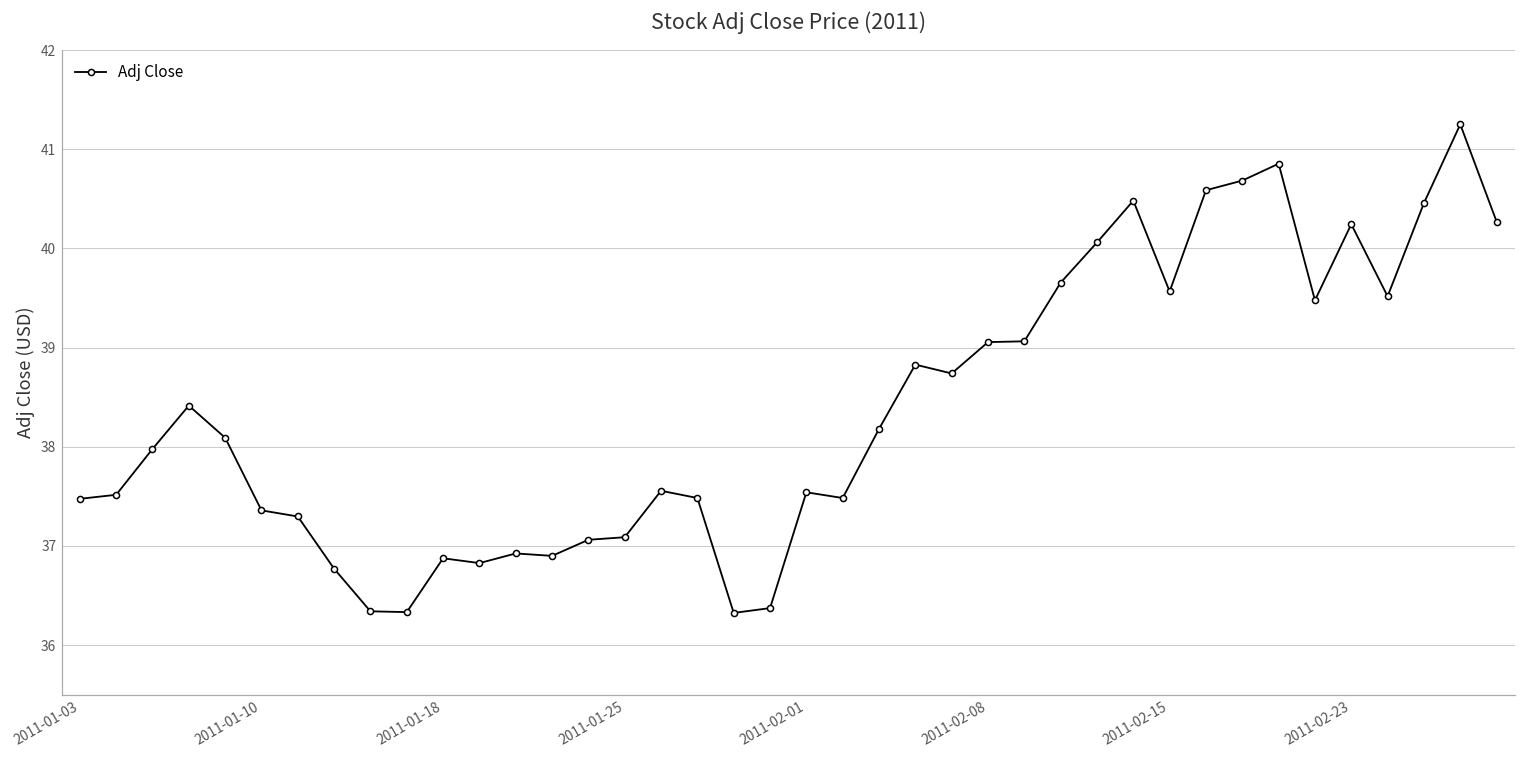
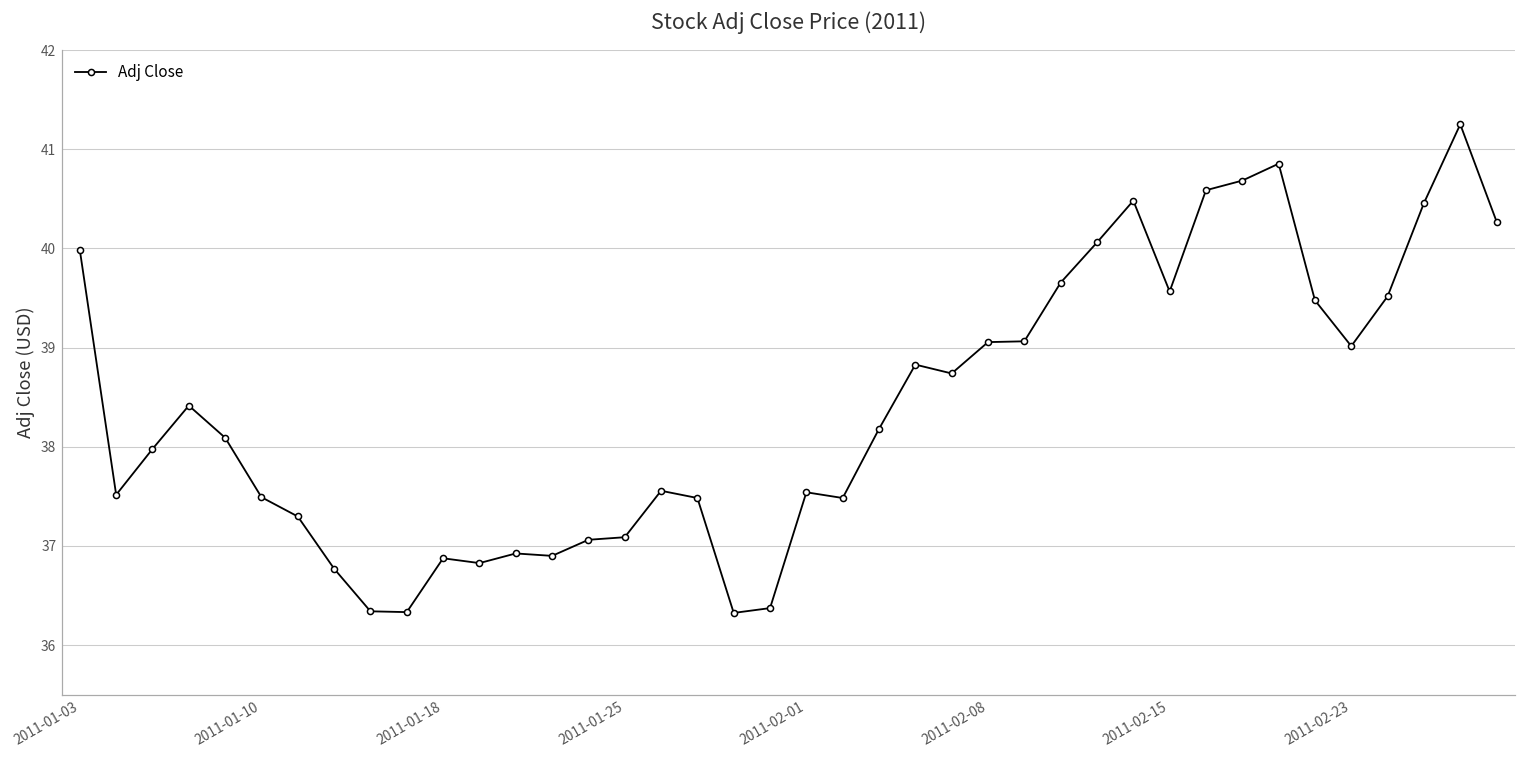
  {
-   "2011-01-03": 37.5,
-   "2011-01-10": 37.4,
+   "2011-01-03": 40.0,
+   "2011-01-10": 37.5,
    "2011-01-18": 36.9,
    "2011-01-25": 37.1,
    "2011-02-01": 37.5,
    "2011-02-08": 39.1,
    "2011-02-15": 39.6,
-   "2011-02-23": 40.2
+   "2011-02-23": 39.0
  }
